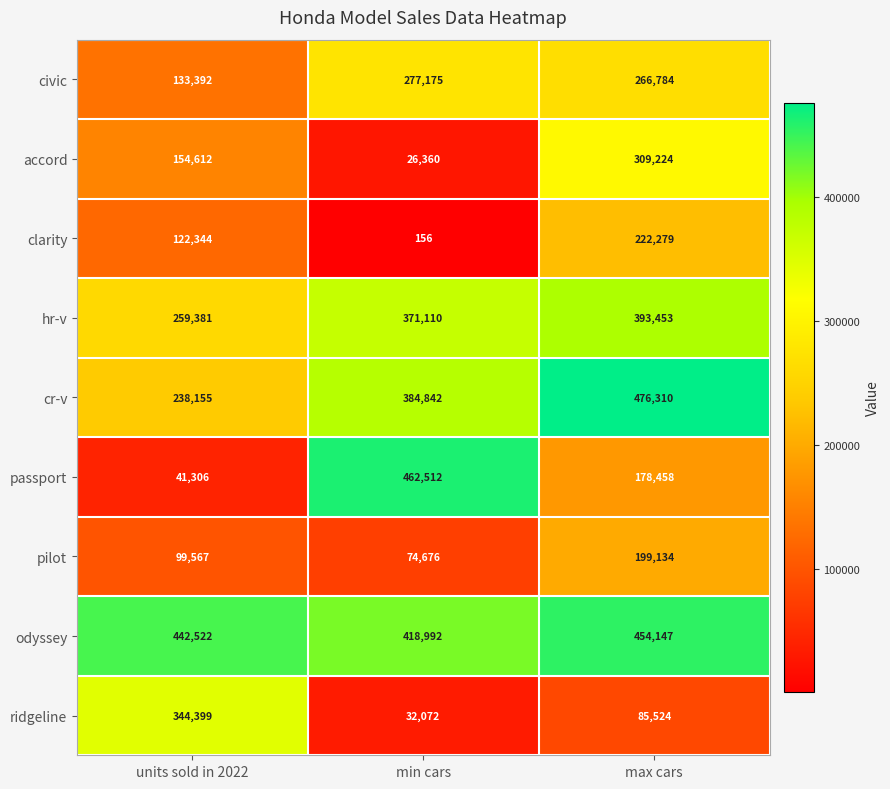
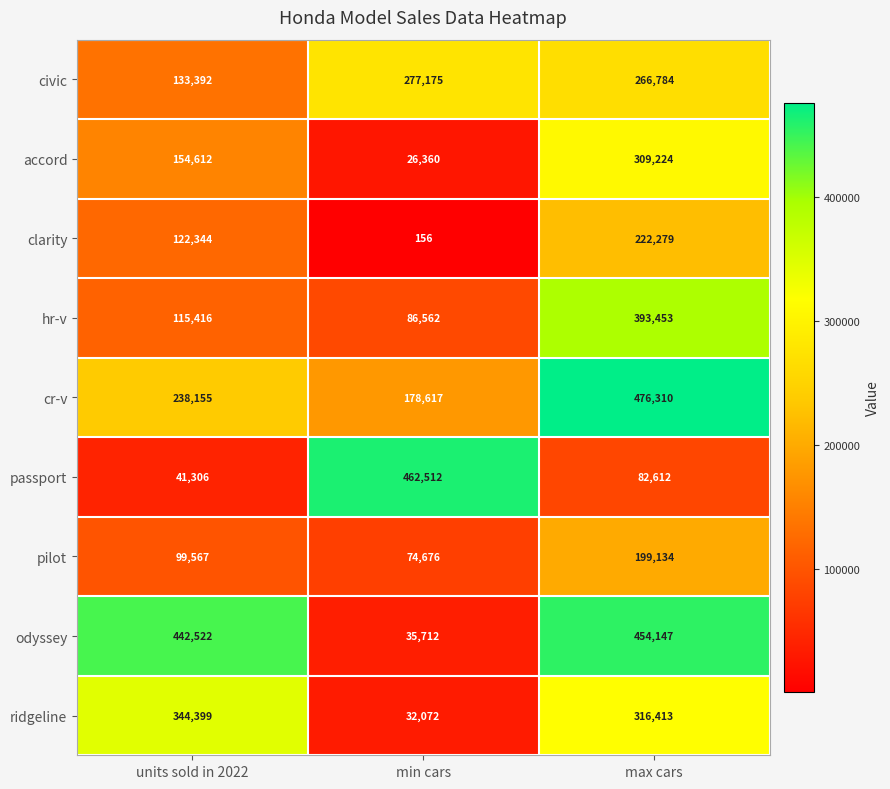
  {
    "civic": {
      "units sold in 2022": "133,392",
      "min cars": "277,175",
      "max cars": "266,784"
    },
    "accord": {
      "units sold in 2022": "154,612",
      "min cars": "26,360",
      "max cars": "309,224"
    },
    "clarity": {
      "units sold in 2022": "122,344",
      "min cars": "156",
      "max cars": "222,279"
    },
    "hr-v": {
-     "units sold in 2022": "259,381",
-     "min cars": "371,110",
+     "units sold in 2022": "115,416",
+     "min cars": "86,562",
      "max cars": "393,453"
    },
    "cr-v": {
      "units sold in 2022": "238,155",
-     "min cars": "384,842",
+     "min cars": "178,617",
      "max cars": "476,310"
    },
    "passport": {
      "units sold in 2022": "41,306",
      "min cars": "462,512",
-     "max cars": "178,458"
+     "max cars": "82,612"
    },
    "pilot": {
      "units sold in 2022": "99,567",
      "min cars": "74,676",
      "max cars": "199,134"
    },
    "odyssey": {
      "units sold in 2022": "442,522",
-     "min cars": "418,992",
+     "min cars": "35,712",
      "max cars": "454,147"
    },
    "ridgeline": {
      "units sold in 2022": "344,399",
      "min cars": "32,072",
-     "max cars": "85,524"
+     "max cars": "316,413"
    }
  }
